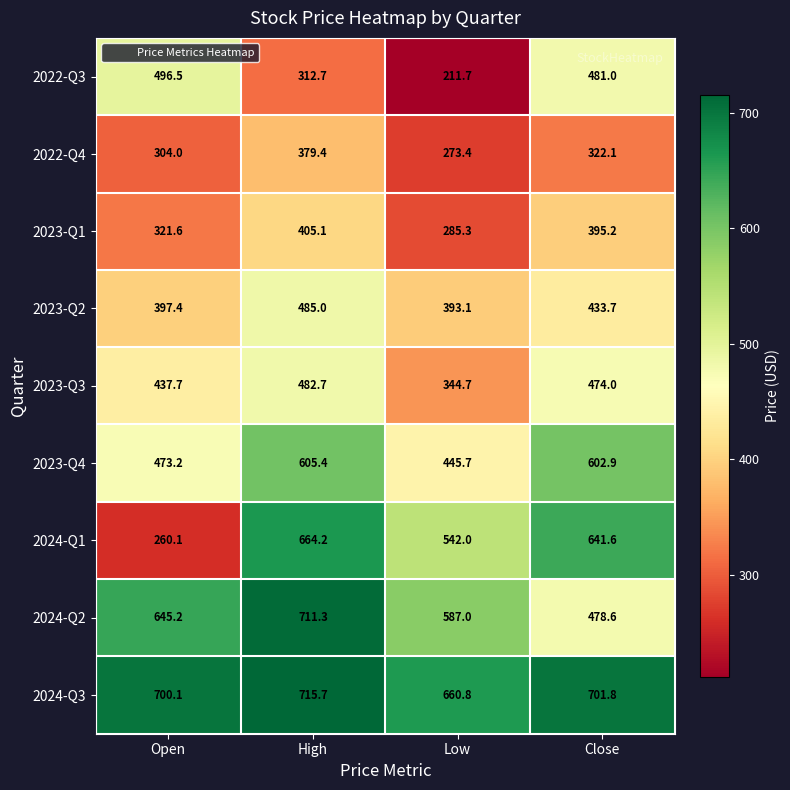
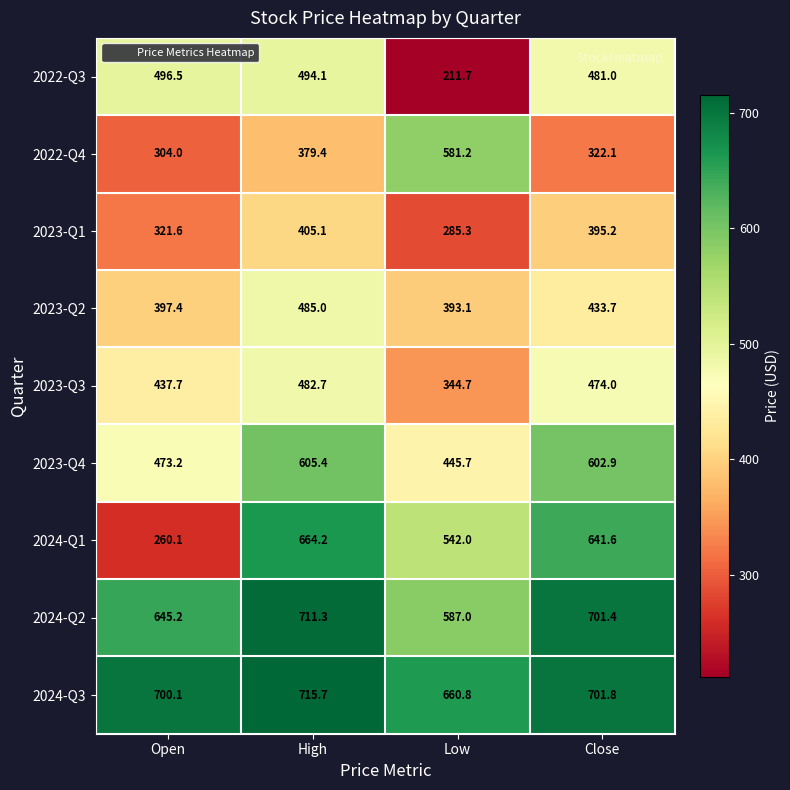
  {
    "2022-Q3": {
      "Open": 496.5,
-     "High": 312.7,
+     "High": 494.1,
      "Low": 211.7,
      "Close": 481.0
    },
    "2022-Q4": {
      "Open": 304.0,
      "High": 379.4,
-     "Low": 273.4,
+     "Low": 581.2,
      "Close": 322.1
    },
    "2023-Q1": {
      "Open": 321.6,
      "High": 405.1,
      "Low": 285.3,
      "Close": 395.2
    },
    "2023-Q2": {
      "Open": 397.4,
      "High": 485.0,
      "Low": 393.1,
      "Close": 433.7
    },
    "2023-Q3": {
      "Open": 437.7,
      "High": 482.7,
      "Low": 344.7,
      "Close": 474.0
    },
    "2023-Q4": {
      "Open": 473.2,
      "High": 605.4,
      "Low": 445.7,
      "Close": 602.9
    },
    "2024-Q1": {
      "Open": 260.1,
      "High": 664.2,
      "Low": 542.0,
      "Close": 641.6
    },
    "2024-Q2": {
      "Open": 645.2,
      "High": 711.3,
      "Low": 587.0,
-     "Close": 478.6
+     "Close": 701.4
    },
    "2024-Q3": {
      "Open": 700.1,
      "High": 715.7,
      "Low": 660.8,
      "Close": 701.8
    }
  }
